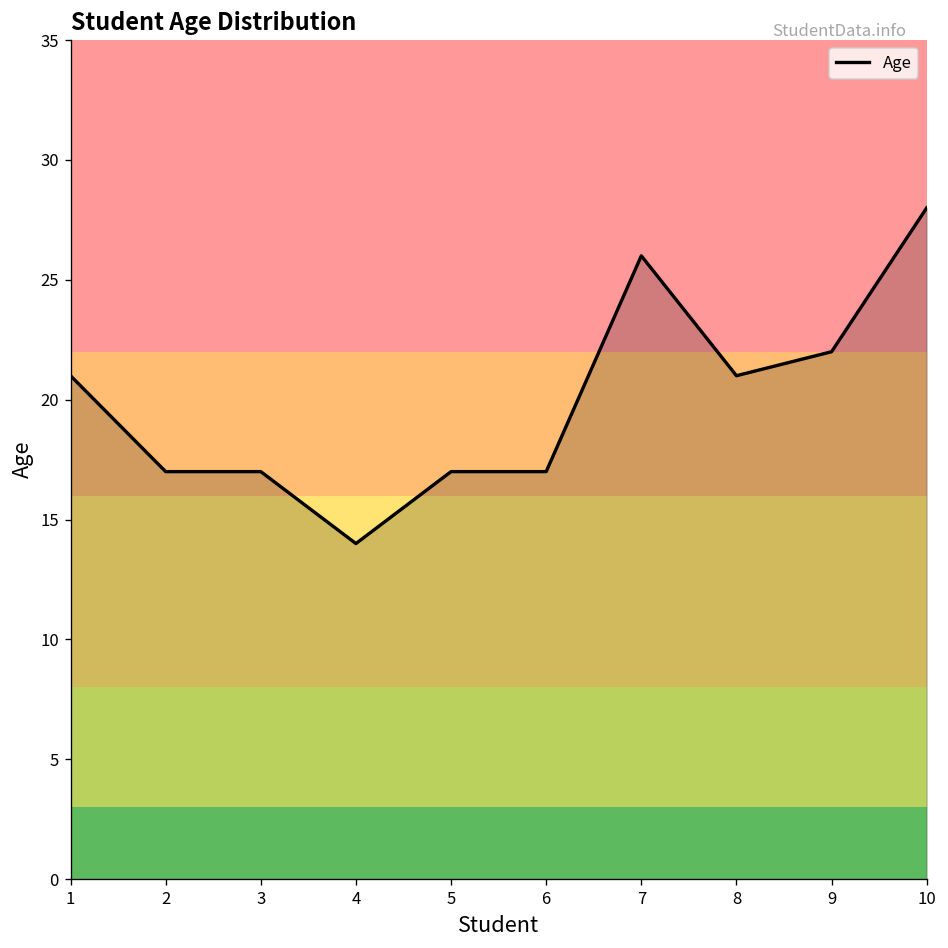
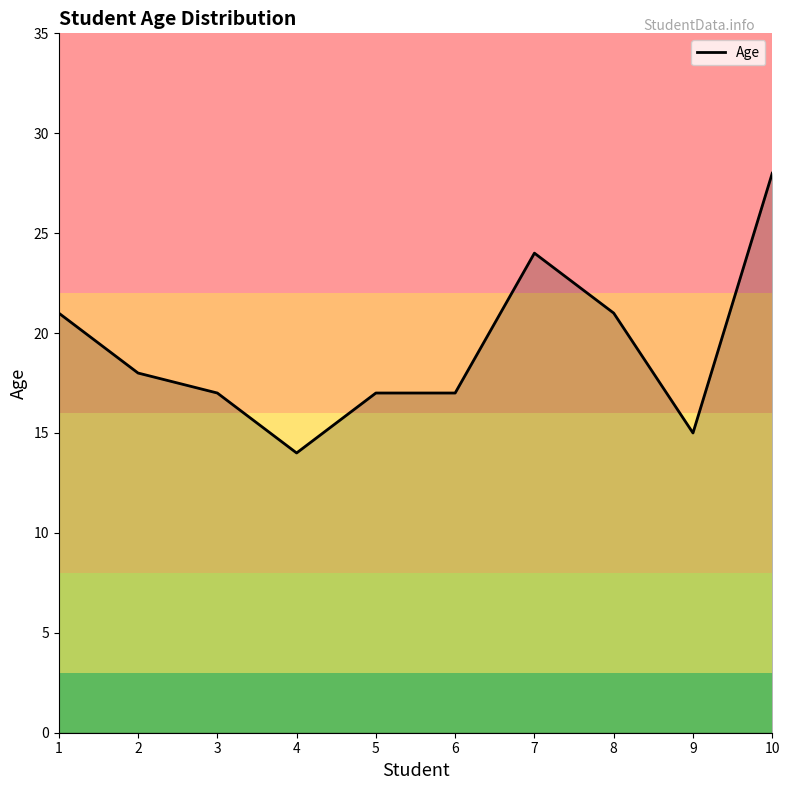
  {
    "1": 21,
-   "2": 17,
+   "2": 18,
    "3": 17,
    "4": 14,
    "5": 17,
    "6": 17,
-   "7": 26,
+   "7": 24,
    "8": 21,
-   "9": 22,
+   "9": 15,
    "10": 28
  }
